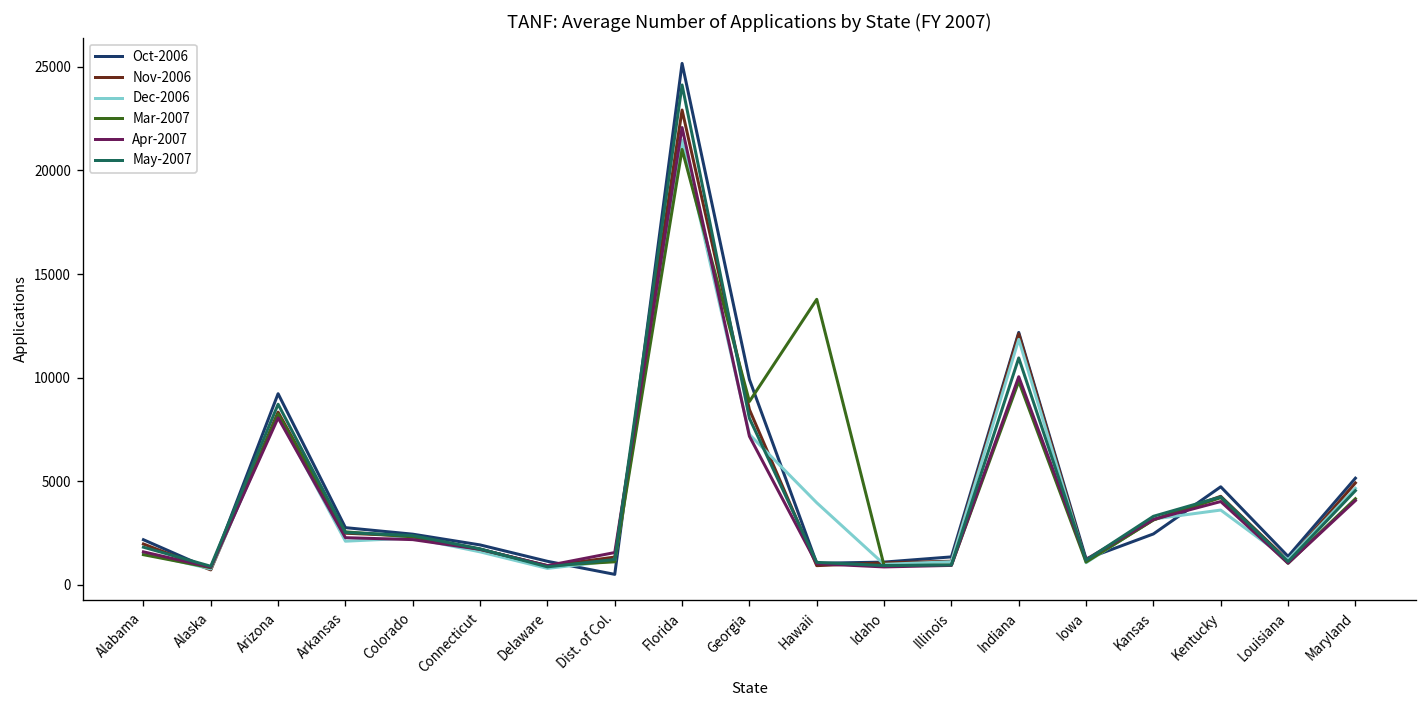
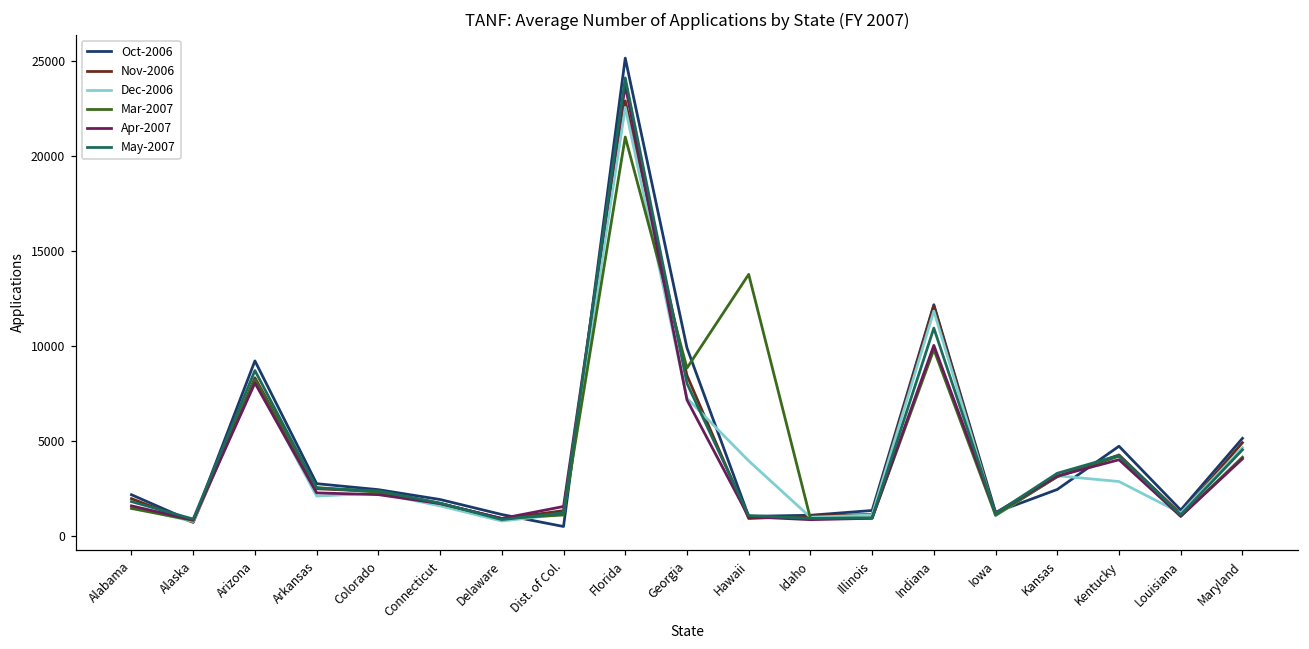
  {
    "Nov-2006": {
      "Alabama": 2000,
      "Florida": 22900,
      "Georgia": 8500,
      "Maryland": 4900
    },
    "Dec-2006": {
      "Arkansas": 2100,
-     "Florida": 21500,
+     "Florida": 22600,
      "Hawaii": 4000,
      "Indiana": 11800,
-     "Kentucky": 3600
+     "Kentucky": 2900
    },
    "Mar-2007": {
      "Florida": 21000,
      "Georgia": 8800,
      "Hawaii": 13800,
      "Indiana": 9800
    },
    "Apr-2007": {
      "Arkansas": 2300,
      "Dist. of Col.": 1600,
-     "Florida": 22100,
+     "Florida": 23700,
      "Indiana": 10000,
      "Kentucky": 4000
    }
  }
